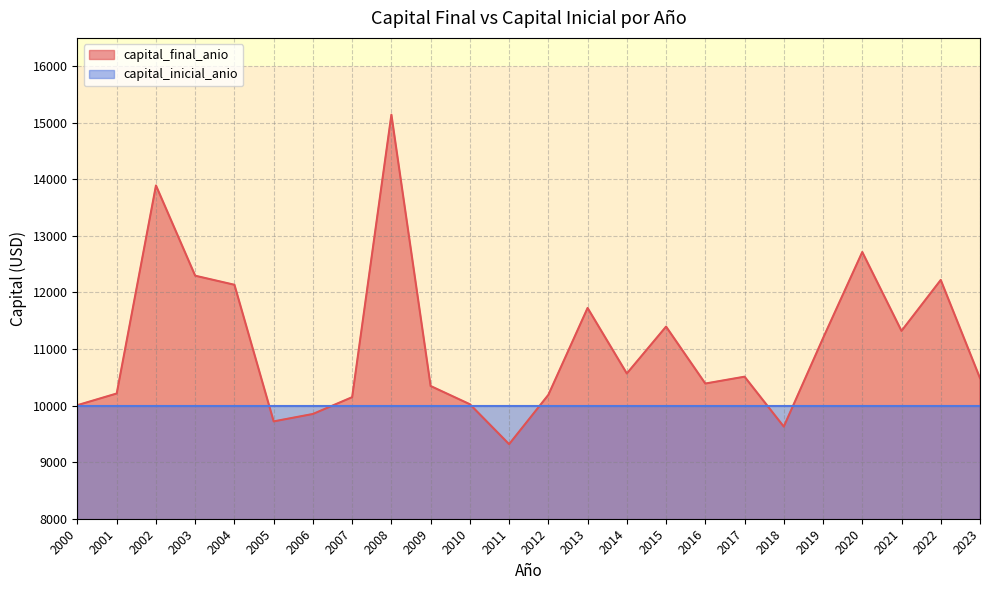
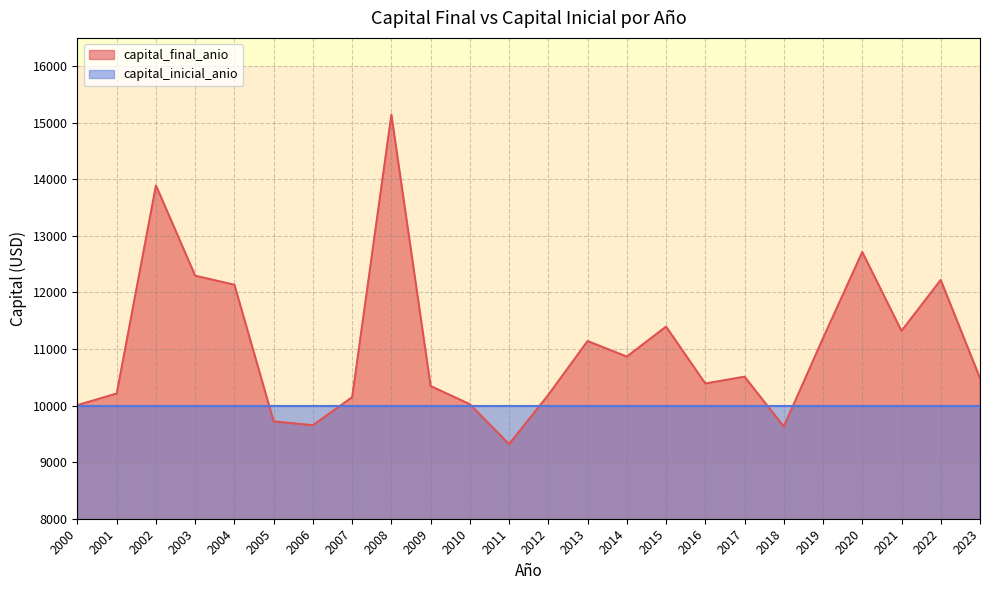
  {
    "capital_final_anio": {
      "2001": 10200,
      "2002": 13900,
      "2003": 12300,
      "2004": 12100,
      "2005": 9700,
-     "2006": 9900,
+     "2006": 9700,
      "2007": 10100,
      "2008": 15100,
      "2009": 10300,
      "2011": 9300,
      "2012": 10200,
-     "2013": 11700,
-     "2014": 10600,
+     "2013": 11100,
+     "2014": 10900,
      "2015": 11400,
      "2016": 10400,
      "2017": 10500,
      "2018": 9600,
      "2019": 11200,
      "2020": 12700,
      "2021": 11300,
      "2022": 12200,
      "2023": 10500
    },
    "capital_inicial_anio": {
      "2001": 10000,
      "2002": 10000,
      "2003": 10000,
      "2004": 10000,
      "2005": 10000,
      "2006": 10000,
      "2007": 10000,
      "2008": 10000,
      "2009": 10000,
      "2011": 10000,
      "2012": 10000,
      "2013": 10000,
      "2014": 10000,
      "2015": 10000,
      "2016": 10000,
      "2017": 10000,
      "2018": 10000,
      "2019": 10000,
      "2020": 10000,
      "2021": 10000,
      "2022": 10000,
      "2023": 10000
    }
  }
